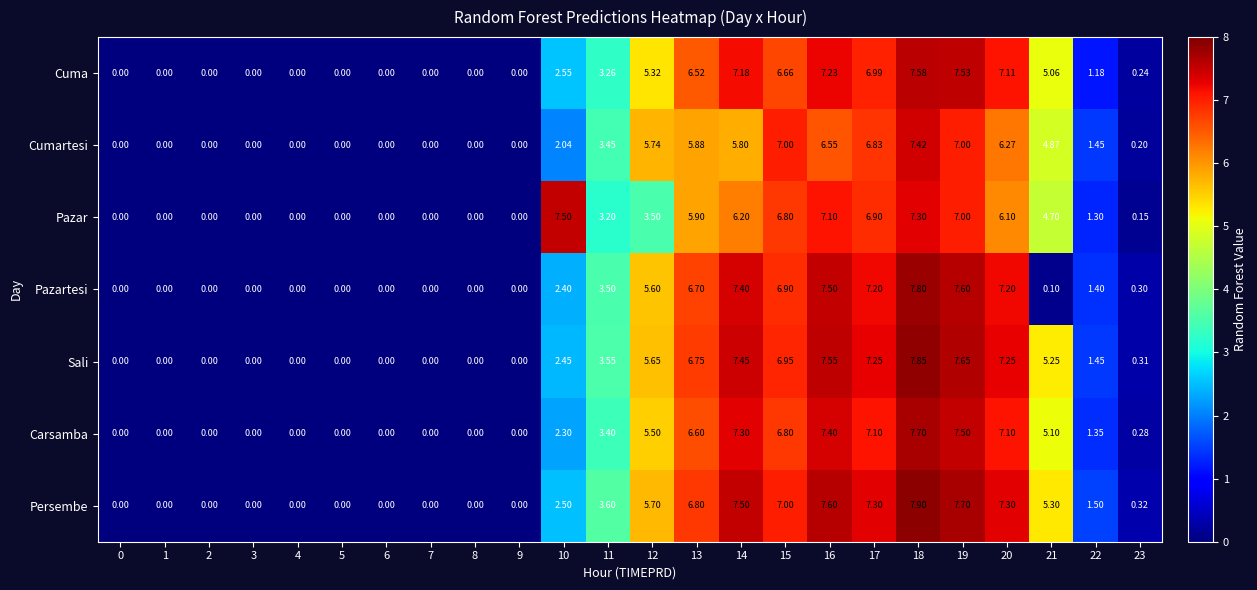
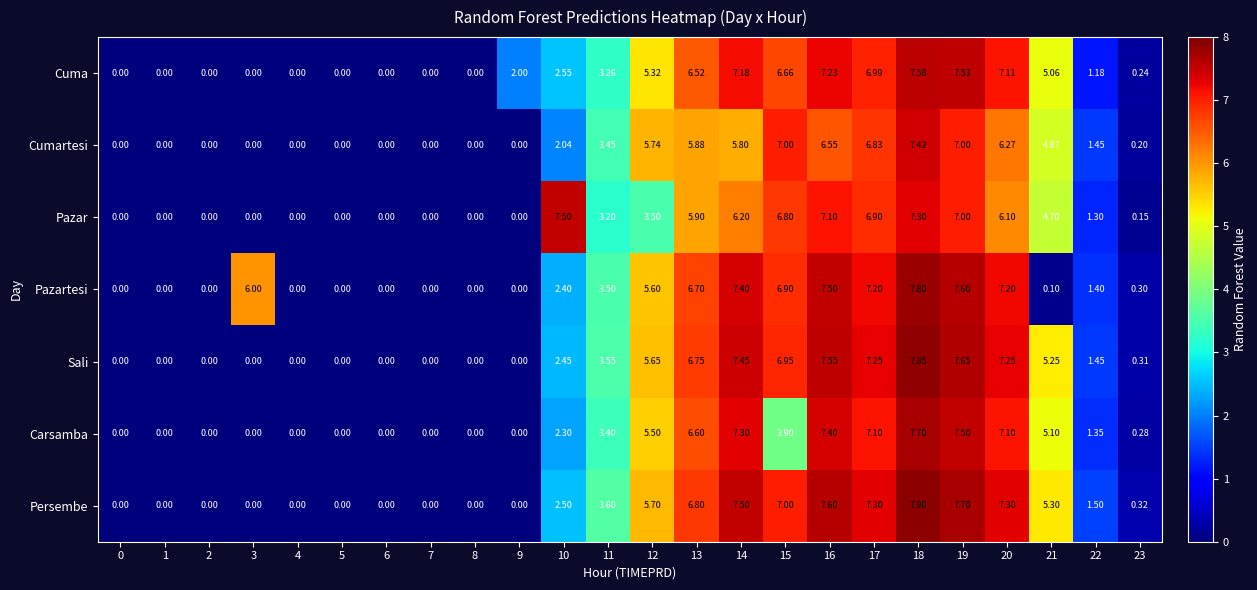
  {
    "Cuma": {
      "0": 0.00,
      "1": 0.00,
      "2": 0.00,
      "3": 0.00,
      "4": 0.00,
      "5": 0.00,
      "6": 0.00,
      "7": 0.00,
      "8": 0.00,
-     "9": 0.00,
+     "9": 2.00,
      "10": 2.55,
      "11": 3.26,
      "12": 5.32,
      "13": 6.52,
      "14": 7.18,
      "15": 6.66,
      "16": 7.23,
      "17": 6.99,
      "18": 7.58,
      "19": 7.53,
      "20": 7.11,
      "21": 5.06,
      "22": 1.18,
      "23": 0.24
    },
    "Cumartesi": {
      "0": 0.00,
      "1": 0.00,
      "2": 0.00,
      "3": 0.00,
      "4": 0.00,
      "5": 0.00,
      "6": 0.00,
      "7": 0.00,
      "8": 0.00,
      "9": 0.00,
      "10": 2.04,
      "11": 3.45,
      "12": 5.74,
      "13": 5.88,
      "14": 5.80,
      "15": 7.00,
      "16": 6.55,
      "17": 6.83,
      "18": 7.42,
      "19": 7.00,
      "20": 6.27,
      "21": 4.87,
      "22": 1.45,
      "23": 0.20
    },
    "Pazar": {
      "0": 0.00,
      "1": 0.00,
      "2": 0.00,
      "3": 0.00,
      "4": 0.00,
      "5": 0.00,
      "6": 0.00,
      "7": 0.00,
      "8": 0.00,
      "9": 0.00,
      "10": 7.50,
      "11": 3.20,
      "12": 3.50,
      "13": 5.90,
      "14": 6.20,
      "15": 6.80,
      "16": 7.10,
      "17": 6.90,
      "18": 7.30,
      "19": 7.00,
      "20": 6.10,
      "21": 4.70,
      "22": 1.30,
      "23": 0.15
    },
    "Pazartesi": {
      "0": 0.00,
      "1": 0.00,
      "2": 0.00,
-     "3": 0.00,
+     "3": 6.00,
      "4": 0.00,
      "5": 0.00,
      "6": 0.00,
      "7": 0.00,
      "8": 0.00,
      "9": 0.00,
      "10": 2.40,
      "11": 3.50,
      "12": 5.60,
      "13": 6.70,
      "14": 7.40,
      "15": 6.90,
      "16": 7.50,
      "17": 7.20,
      "18": 7.80,
      "19": 7.60,
      "20": 7.20,
      "21": 0.10,
      "22": 1.40,
      "23": 0.30
    },
    "Sali": {
      "0": 0.00,
      "1": 0.00,
      "2": 0.00,
      "3": 0.00,
      "4": 0.00,
      "5": 0.00,
      "6": 0.00,
      "7": 0.00,
      "8": 0.00,
      "9": 0.00,
      "10": 2.45,
      "11": 3.55,
      "12": 5.65,
      "13": 6.75,
      "14": 7.45,
      "15": 6.95,
      "16": 7.55,
      "17": 7.25,
      "18": 7.85,
      "19": 7.65,
      "20": 7.25,
      "21": 5.25,
      "22": 1.45,
      "23": 0.31
    },
    "Carsamba": {
      "0": 0.00,
      "1": 0.00,
      "2": 0.00,
      "3": 0.00,
      "4": 0.00,
      "5": 0.00,
      "6": 0.00,
      "7": 0.00,
      "8": 0.00,
      "9": 0.00,
      "10": 2.30,
      "11": 3.40,
      "12": 5.50,
      "13": 6.60,
      "14": 7.30,
-     "15": 6.80,
+     "15": 3.90,
      "16": 7.40,
      "17": 7.10,
      "18": 7.70,
      "19": 7.50,
      "20": 7.10,
      "21": 5.10,
      "22": 1.35,
      "23": 0.28
    },
    "Persembe": {
      "0": 0.00,
      "1": 0.00,
      "2": 0.00,
      "3": 0.00,
      "4": 0.00,
      "5": 0.00,
      "6": 0.00,
      "7": 0.00,
      "8": 0.00,
      "9": 0.00,
      "10": 2.50,
      "11": 3.60,
      "12": 5.70,
      "13": 6.80,
      "14": 7.50,
      "15": 7.00,
      "16": 7.60,
      "17": 7.30,
      "18": 7.90,
      "19": 7.70,
      "20": 7.30,
      "21": 5.30,
      "22": 1.50,
      "23": 0.32
    }
  }
